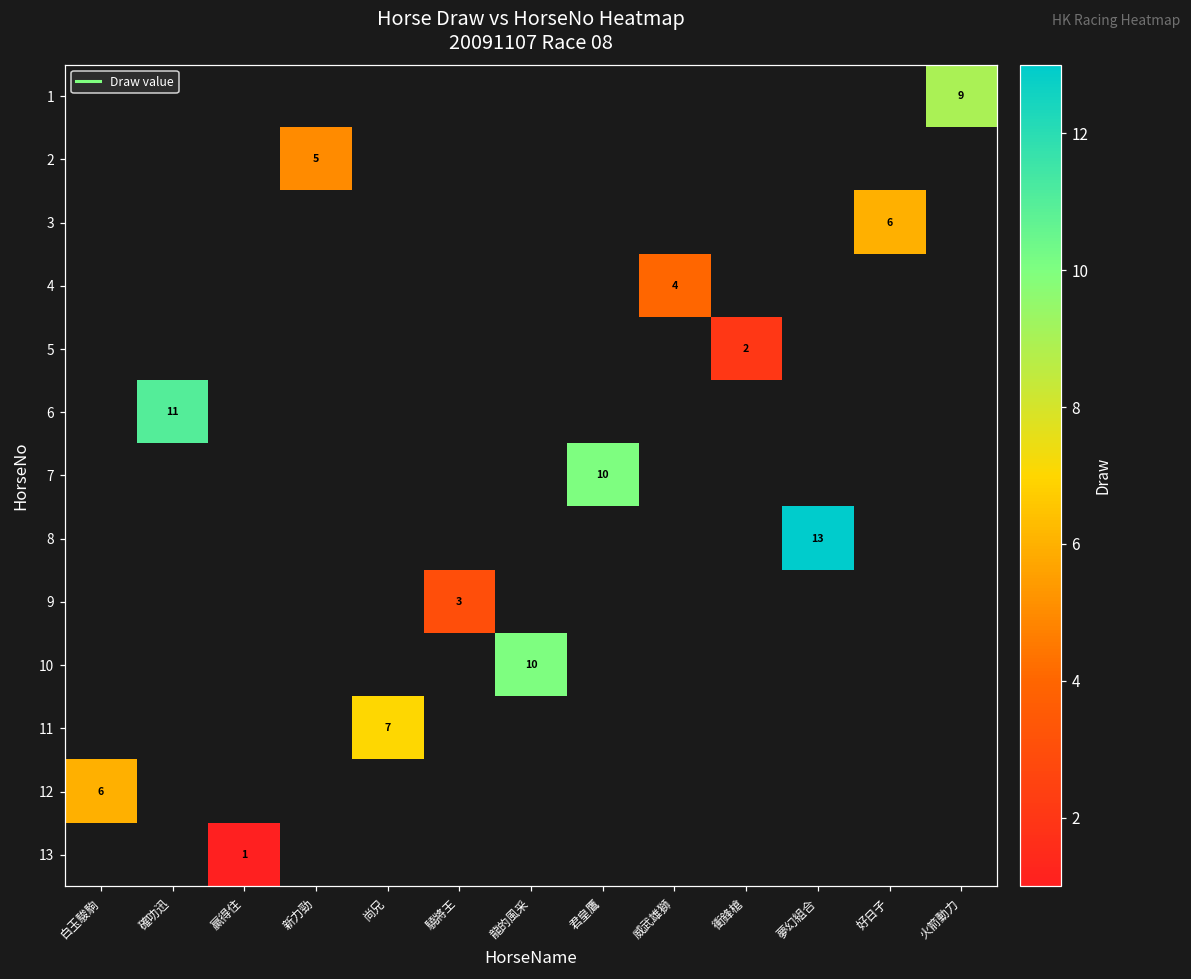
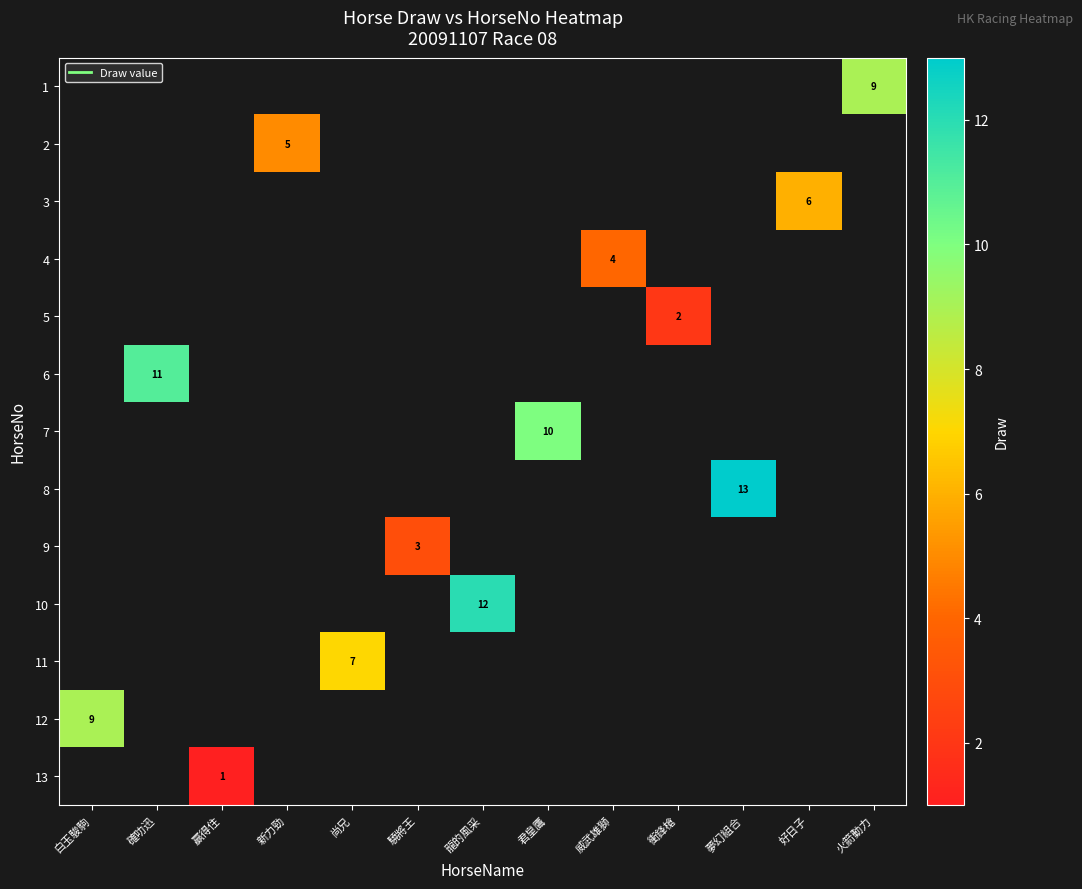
  {
    "1": {
      "火箭動力": 9
    },
    "2": {
      "新力勁": 5
    },
    "3": {
      "好日子": 6
    },
    "4": {
      "威武雄獅": 4
    },
    "5": {
      "衝鋒槍": 2
    },
    "6": {
      "確叻迅": 11
    },
    "7": {
      "君皇鷹": 10
    },
    "8": {
      "夢幻組合": 13
    },
    "9": {
      "驍將王": 3
    },
    "10": {
-     "龍的風采": 10
+     "龍的風采": 12
    },
    "11": {
      "尚兄": 7
    },
    "12": {
-     "白玉駿駒": 6
+     "白玉駿駒": 9
    },
    "13": {
      "贏得住": 1
    }
  }
